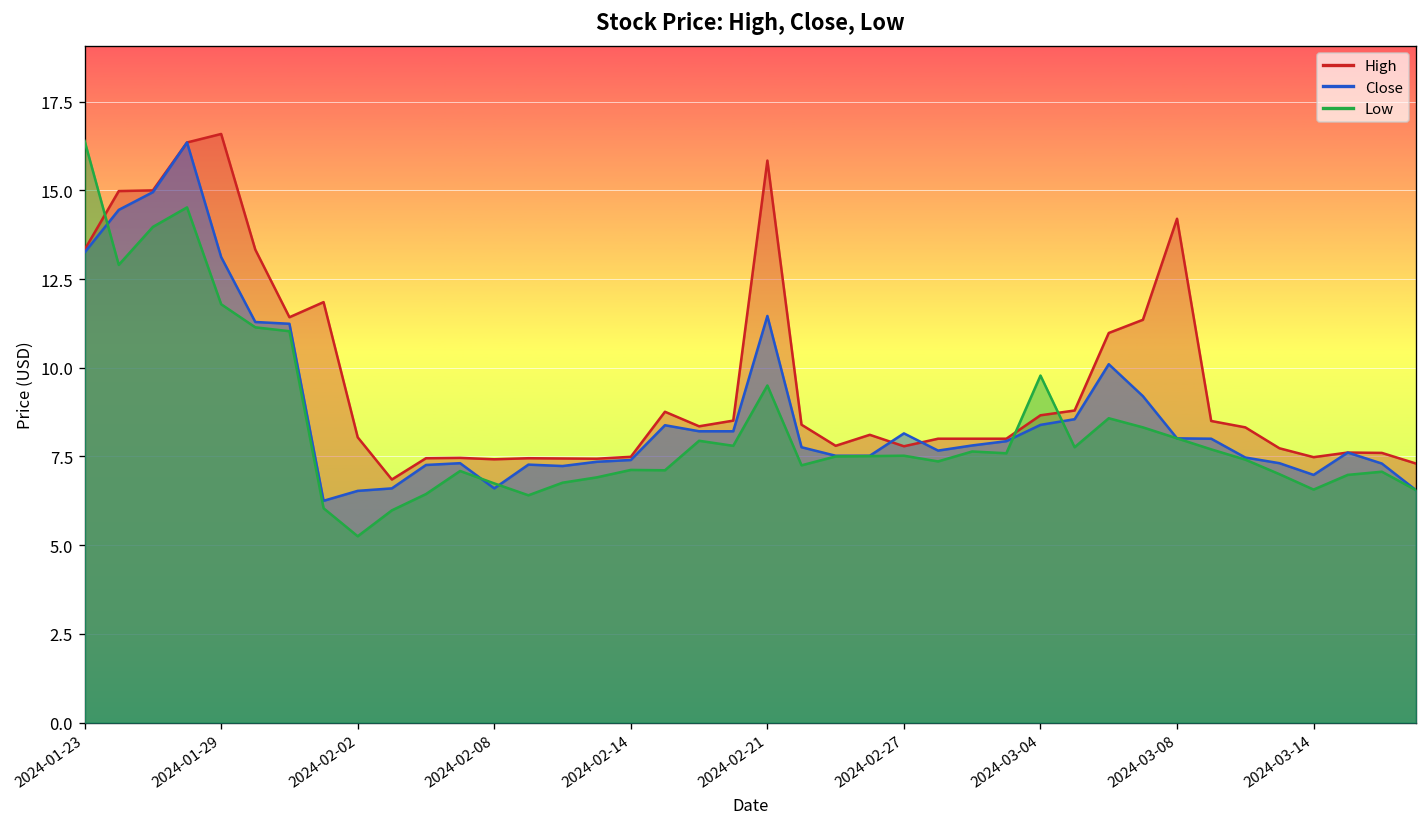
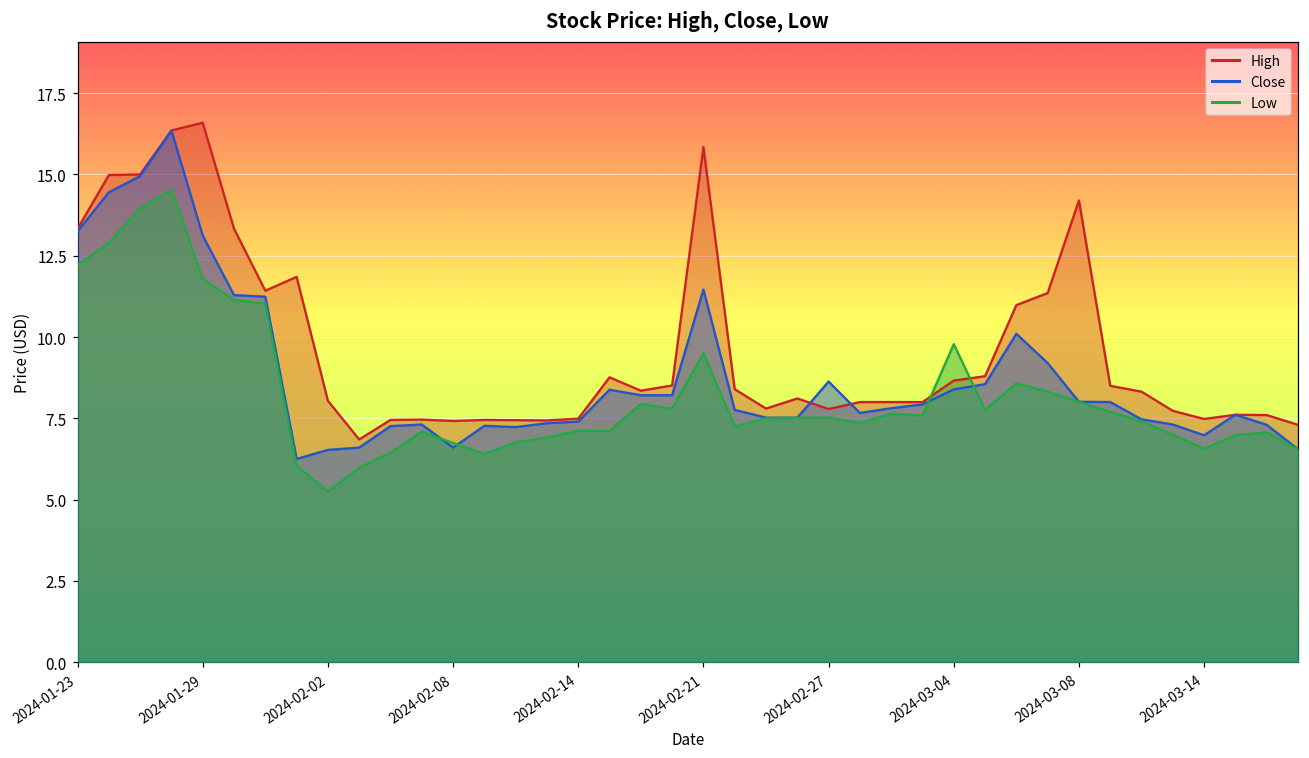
  {
    "High": {
      "2024-01-29": 16.6,
      "2024-02-02": 8.0,
      "2024-02-08": 7.4,
      "2024-02-14": 7.5,
      "2024-02-21": 15.8,
      "2024-02-27": 7.8,
      "2024-03-04": 8.7,
      "2024-03-08": 14.2,
      "2024-03-14": 7.5
    },
    "Close": {
      "2024-01-29": 13.1,
      "2024-02-02": 6.5,
      "2024-02-08": 6.6,
      "2024-02-14": 7.4,
      "2024-02-21": 11.5,
-     "2024-02-27": 8.2,
+     "2024-02-27": 8.6,
      "2024-03-04": 8.4,
      "2024-03-14": 7.0
    },
    "Low": {
-     "2024-01-23": 16.4,
+     "2024-01-23": 12.2,
      "2024-01-29": 11.8,
      "2024-02-02": 5.3,
      "2024-02-08": 6.7,
      "2024-02-14": 7.1,
      "2024-02-21": 9.5,
      "2024-02-27": 7.5,
      "2024-03-04": 9.8,
      "2024-03-14": 6.6
    }
  }
